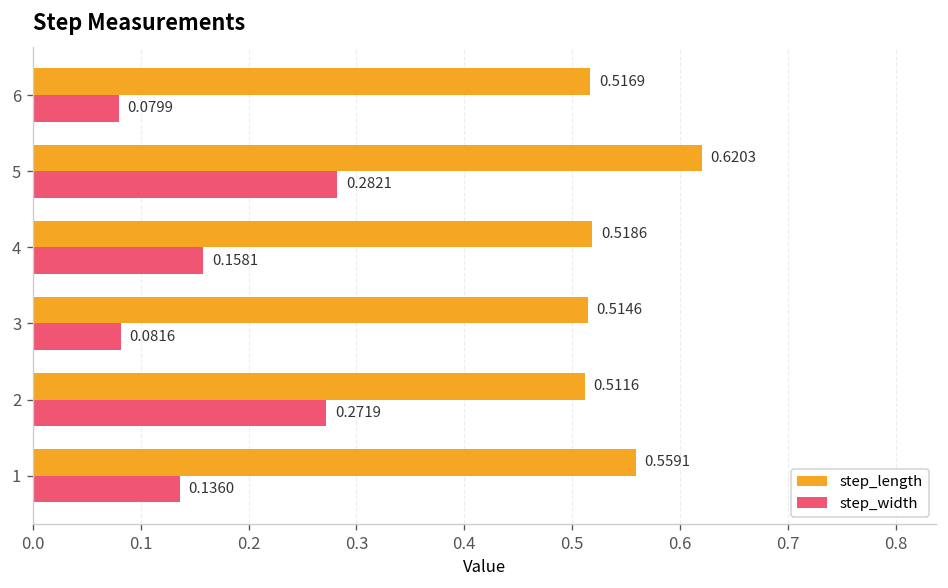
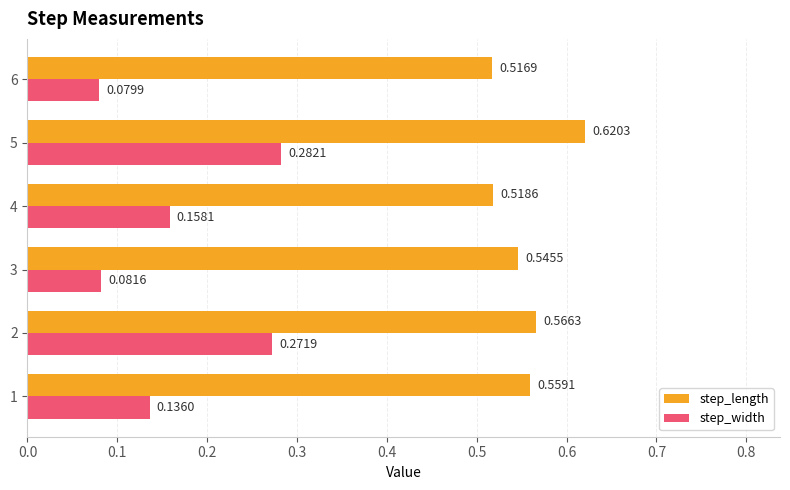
  {
    "step_length": {
      "6": 0.5169,
      "5": 0.6203,
      "4": 0.5186,
-     "3": 0.5146,
-     "2": 0.5116,
+     "3": 0.5455,
+     "2": 0.5663,
      "1": 0.5591
    },
    "step_width": {
      "6": 0.0799,
      "5": 0.2821,
      "4": 0.1581,
      "3": 0.0816,
      "2": 0.2719,
      "1": 0.1360
    }
  }
